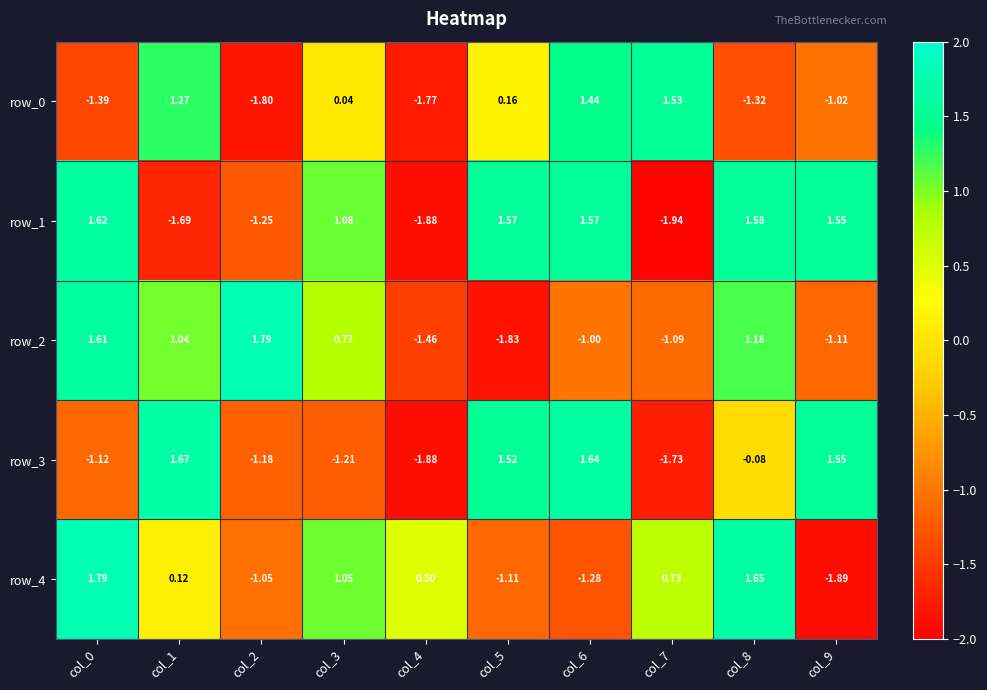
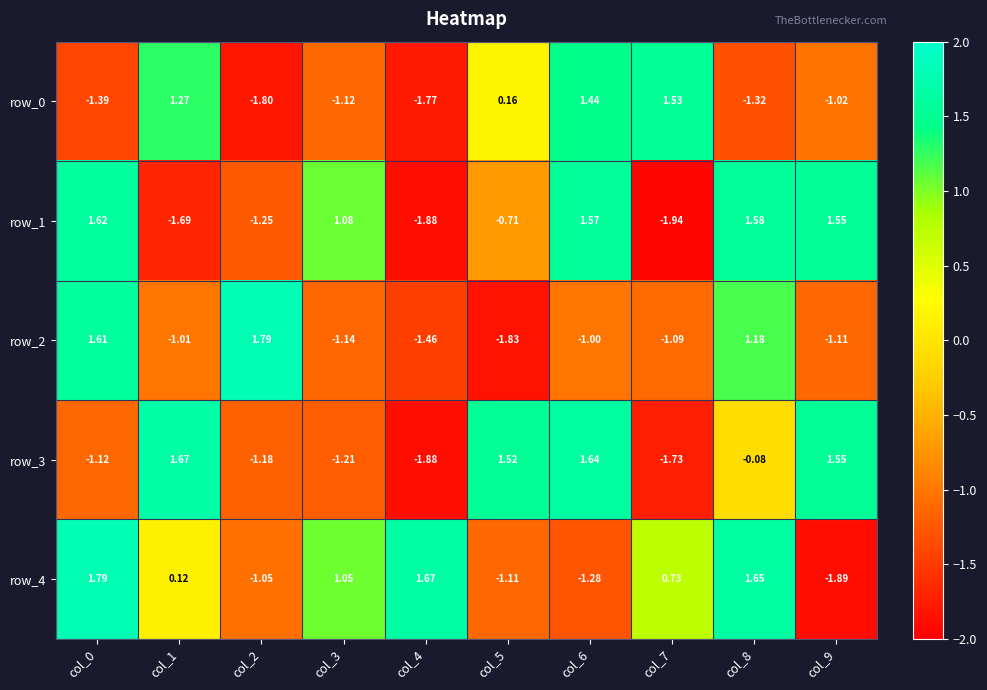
  {
    "row_0": {
      "col_0": -1.39,
      "col_1": 1.27,
      "col_2": -1.80,
-     "col_3": 0.04,
+     "col_3": -1.12,
      "col_4": -1.77,
      "col_5": 0.16,
      "col_6": 1.44,
      "col_7": 1.53,
      "col_8": -1.32,
      "col_9": -1.02
    },
    "row_1": {
      "col_0": 1.62,
      "col_1": -1.69,
      "col_2": -1.25,
      "col_3": 1.08,
      "col_4": -1.88,
-     "col_5": 1.57,
+     "col_5": -0.71,
      "col_6": 1.57,
      "col_7": -1.94,
      "col_8": 1.58,
      "col_9": 1.55
    },
    "row_2": {
      "col_0": 1.61,
-     "col_1": 1.04,
+     "col_1": -1.01,
      "col_2": 1.79,
-     "col_3": 0.77,
+     "col_3": -1.14,
      "col_4": -1.46,
      "col_5": -1.83,
      "col_6": -1.00,
      "col_7": -1.09,
      "col_8": 1.18,
      "col_9": -1.11
    },
    "row_3": {
      "col_0": -1.12,
      "col_1": 1.67,
      "col_2": -1.18,
      "col_3": -1.21,
      "col_4": -1.88,
      "col_5": 1.52,
      "col_6": 1.64,
      "col_7": -1.73,
      "col_8": -0.08,
      "col_9": 1.55
    },
    "row_4": {
      "col_0": 1.79,
      "col_1": 0.12,
      "col_2": -1.05,
      "col_3": 1.05,
-     "col_4": 0.50,
+     "col_4": 1.67,
      "col_5": -1.11,
      "col_6": -1.28,
      "col_7": 0.73,
      "col_8": 1.65,
      "col_9": -1.89
    }
  }
